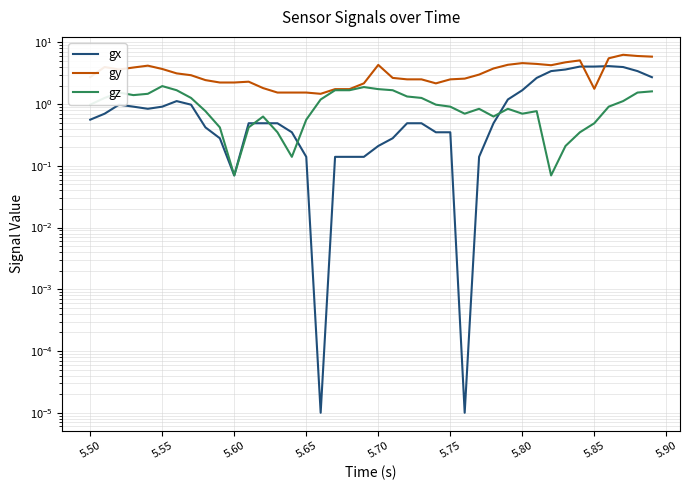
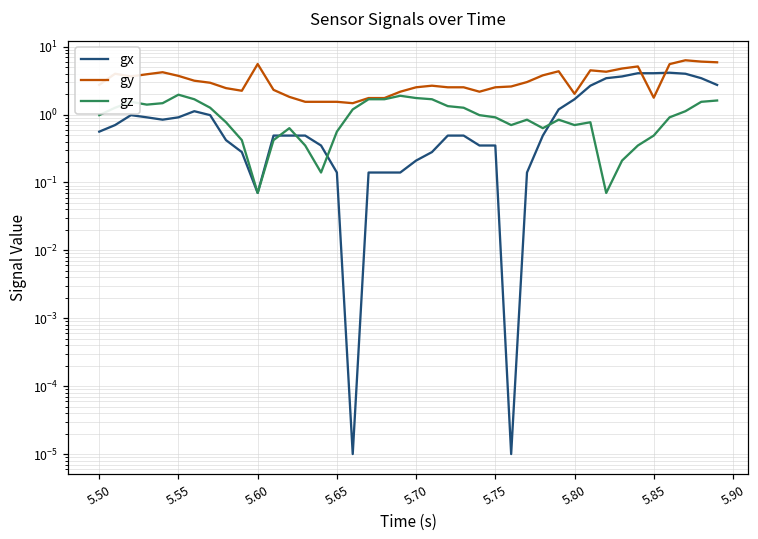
  {
    "gx": {
      "5.50": 0.6,
      "5.55": 0.9,
      "5.65": 0.14,
      "5.70": 0.2,
      "5.75": 0.4,
      "5.80": 1.7,
      "5.85": 4
    },
    "gy": {
      "5.55": 4,
-     "5.60": 2.2,
+     "5.60": 6,
      "5.65": 1.5,
-     "5.70": 4,
+     "5.70": 2.5,
      "5.75": 2.5,
-     "5.80": 5,
+     "5.80": 2.0,
      "5.85": 1.8
    },
    "gz": {
      "5.50": 1.0,
      "5.55": 2.0,
      "5.65": 0.6,
      "5.70": 1.8,
      "5.75": 0.9,
      "5.80": 0.7,
      "5.85": 0.5
    }
  }
